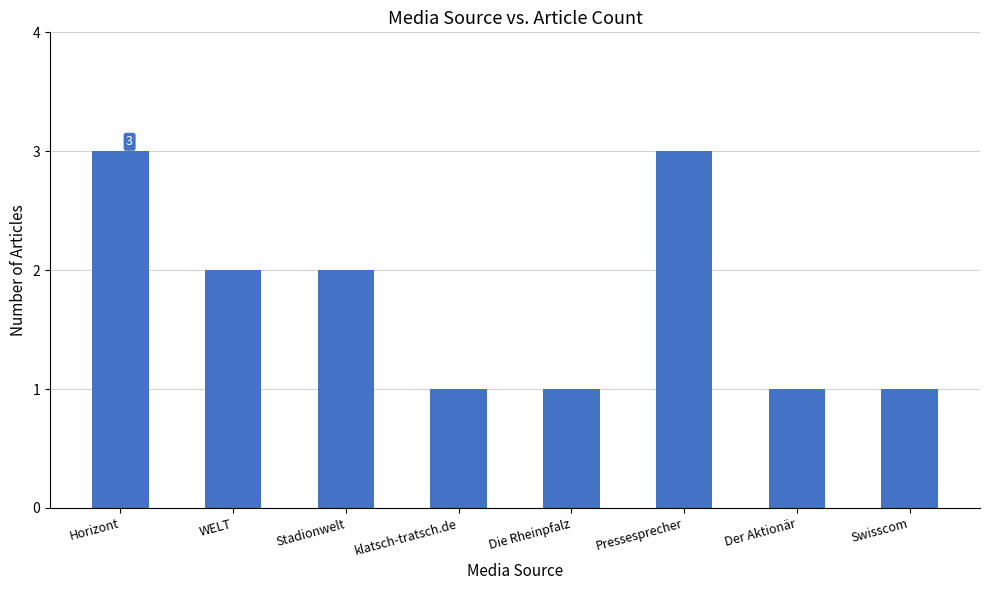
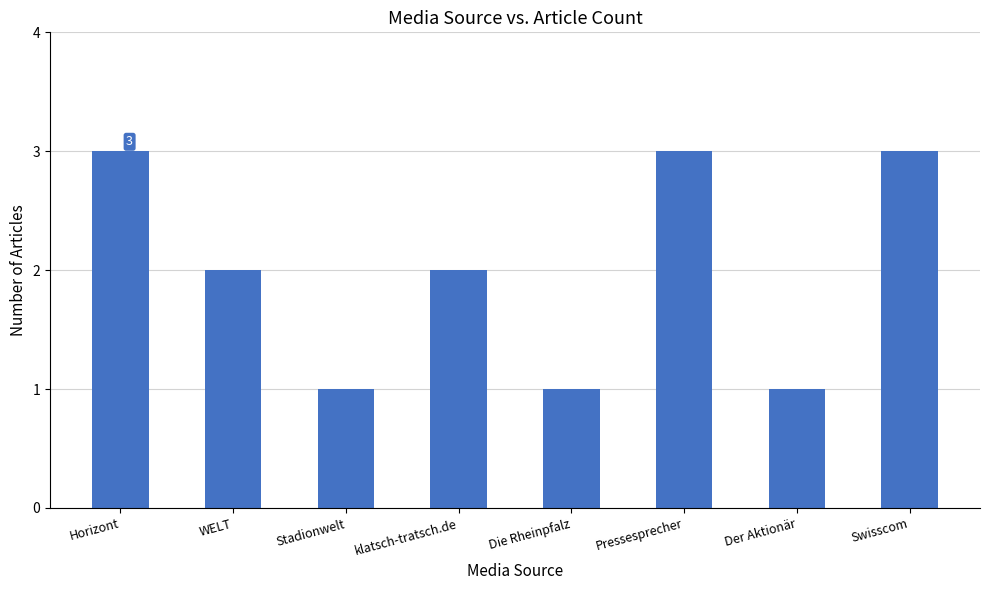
  {
    "WELT": 2,
-   "Stadionwelt": 2,
-   "klatsch-tratsch.de": 1,
+   "Stadionwelt": 1,
+   "klatsch-tratsch.de": 2,
    "Die Rheinpfalz": 1,
    "Pressesprecher": 3,
    "Der Aktionär": 1,
-   "Swisscom": 1
+   "Swisscom": 3
  }
